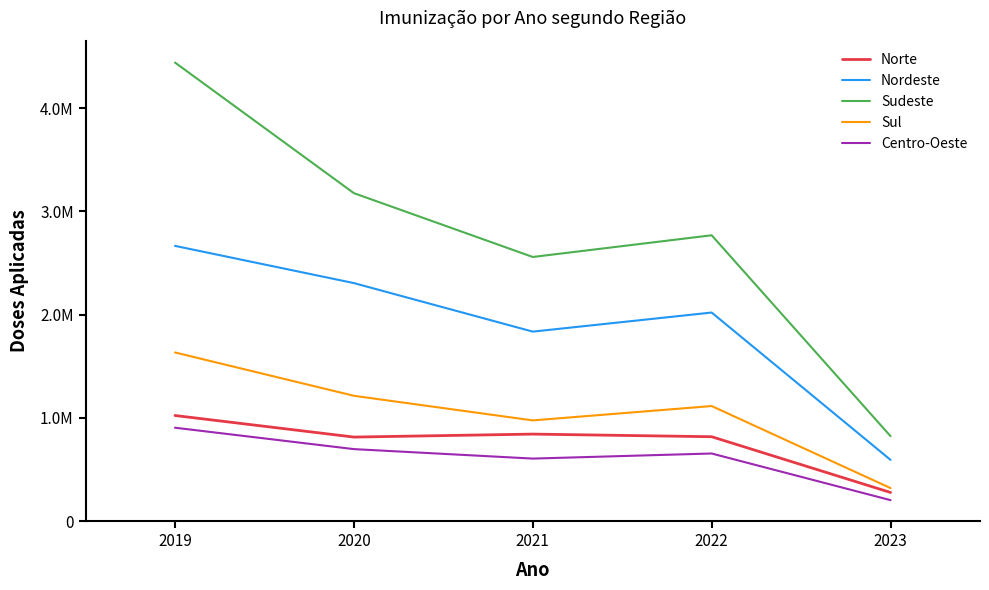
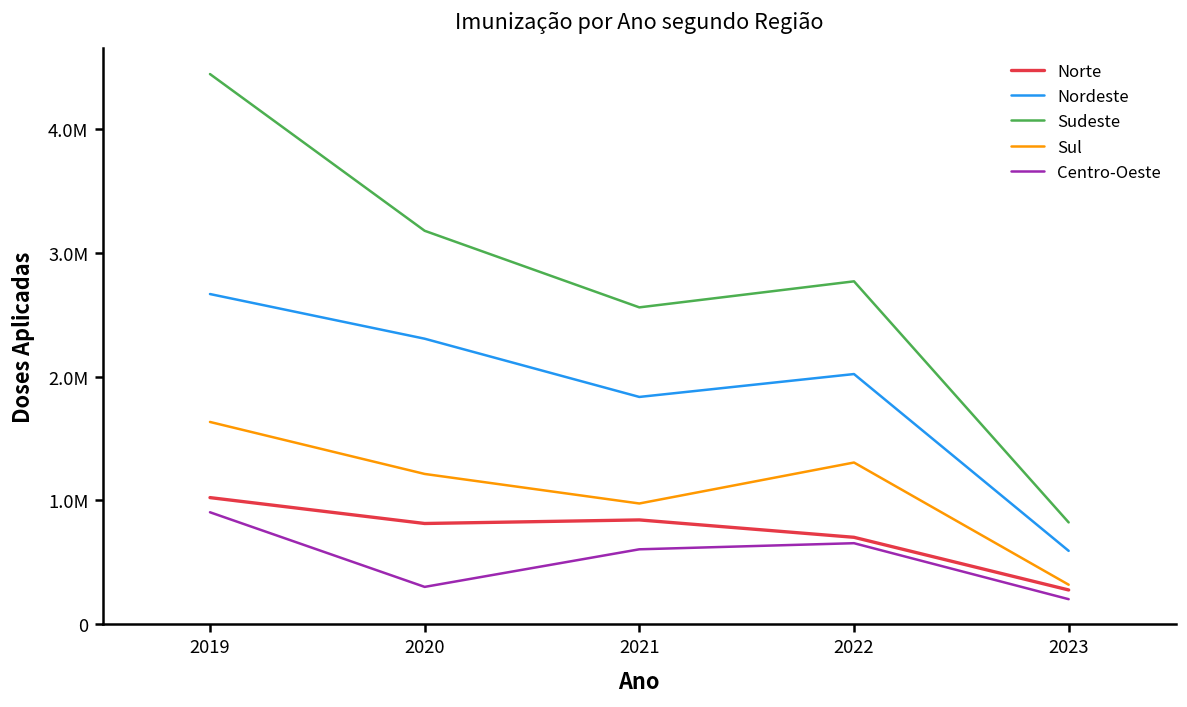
  {
    "Norte": {
      "2019": 1020000,
      "2020": 810000,
      "2021": 840000,
-     "2022": 820000,
+     "2022": 700000,
      "2023": 280000
    },
    "Nordeste": {
      "2019": 2670000,
      "2020": 2310000,
      "2021": 1840000,
      "2022": 2020000,
      "2023": 590000
    },
    "Sudeste": {
      "2019": 4440000,
      "2020": 3180000,
      "2021": 2560000,
      "2022": 2770000,
      "2023": 820000
    },
    "Sul": {
      "2019": 1630000,
      "2020": 1210000,
      "2021": 980000,
-     "2022": 1110000,
+     "2022": 1310000,
      "2023": 320000
    },
    "Centro-Oeste": {
      "2019": 900000,
-     "2020": 700000,
+     "2020": 300000,
      "2021": 610000,
      "2022": 650000,
      "2023": 200000
    }
  }
